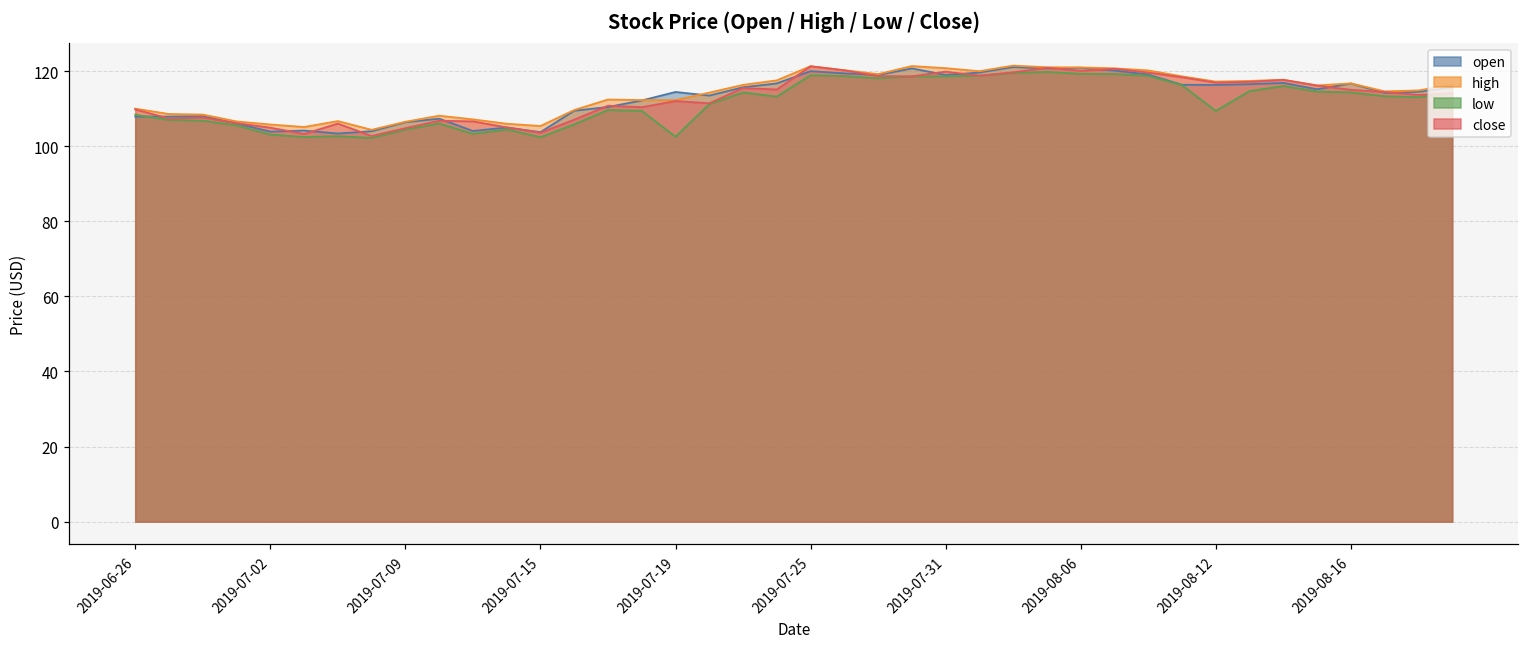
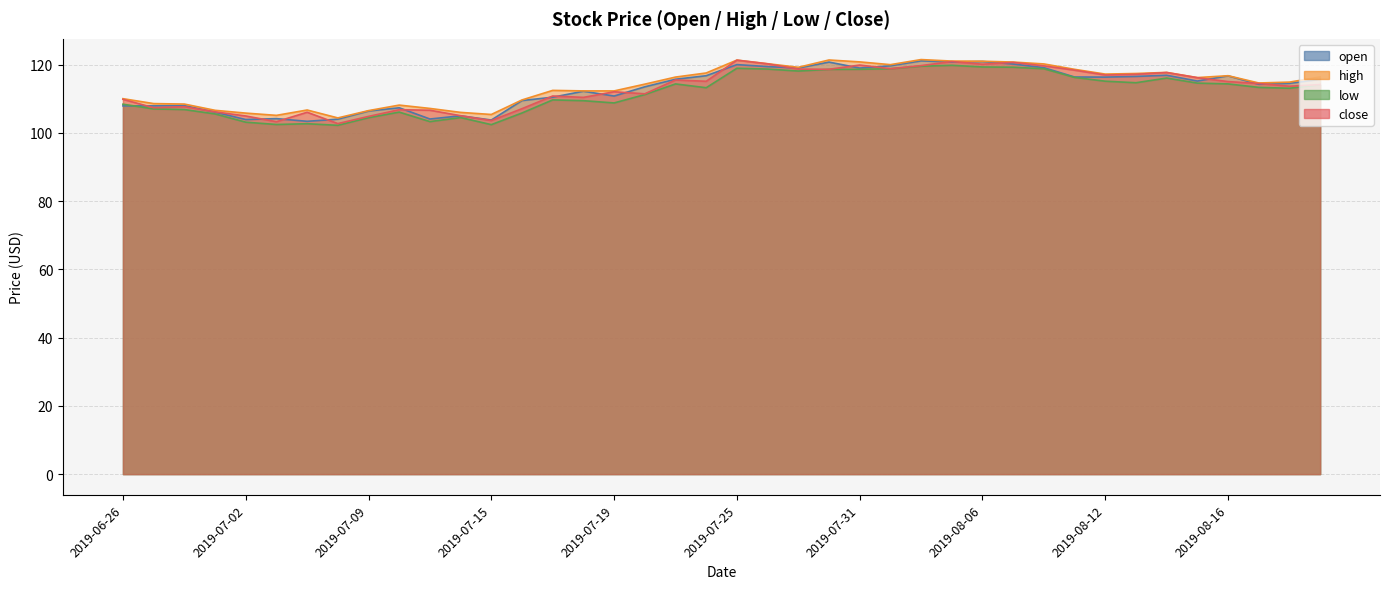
  {
    "open": {
      "2019-07-02": 104,
-     "2019-07-19": 114,
+     "2019-07-19": 111,
      "2019-07-25": 120
    },
    "low": {
      "2019-07-02": 103,
      "2019-07-15": 102,
-     "2019-07-19": 103,
+     "2019-07-19": 109,
      "2019-07-25": 119,
      "2019-08-06": 119,
-     "2019-08-12": 109
+     "2019-08-12": 115
    }
  }
